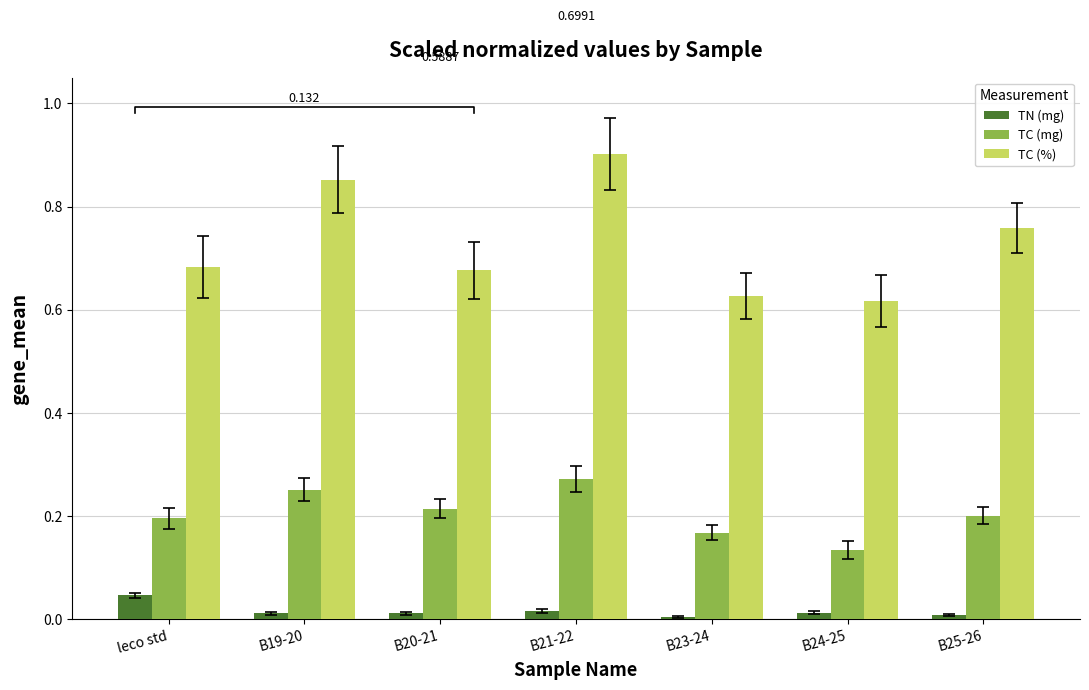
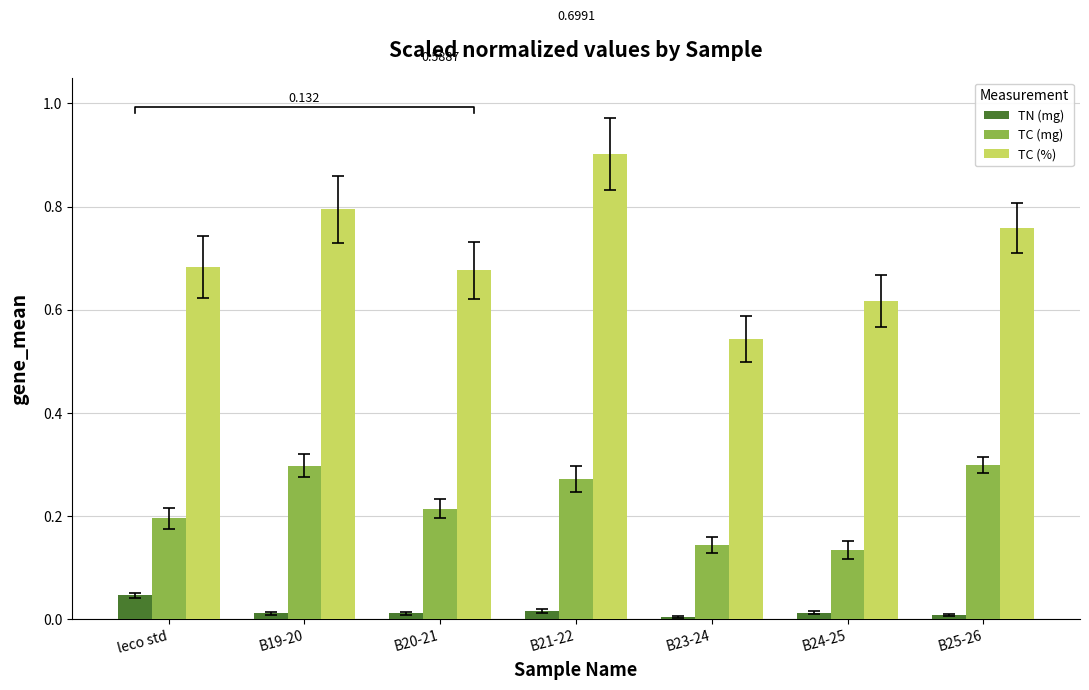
  {
    "TN (mg)": {
      "leco std": 0.05,
      "B19-20": 0.01,
      "B20-21": 0.01,
      "B21-22": 0.02,
      "B24-25": 0.01,
      "B25-26": 0.01
    },
    "TC (mg)": {
      "leco std": 0.20,
-     "B19-20": 0.25,
+     "B19-20": 0.30,
      "B20-21": 0.21,
      "B21-22": 0.27,
-     "B23-24": 0.17,
+     "B23-24": 0.14,
      "B24-25": 0.13,
-     "B25-26": 0.20
+     "B25-26": 0.30
    },
    "TC (%)": {
      "leco std": 0.68,
-     "B19-20": 0.85,
+     "B19-20": 0.79,
      "B20-21": 0.68,
      "B21-22": 0.90,
-     "B23-24": 0.63,
+     "B23-24": 0.54,
      "B24-25": 0.62,
      "B25-26": 0.76
    }
  }
